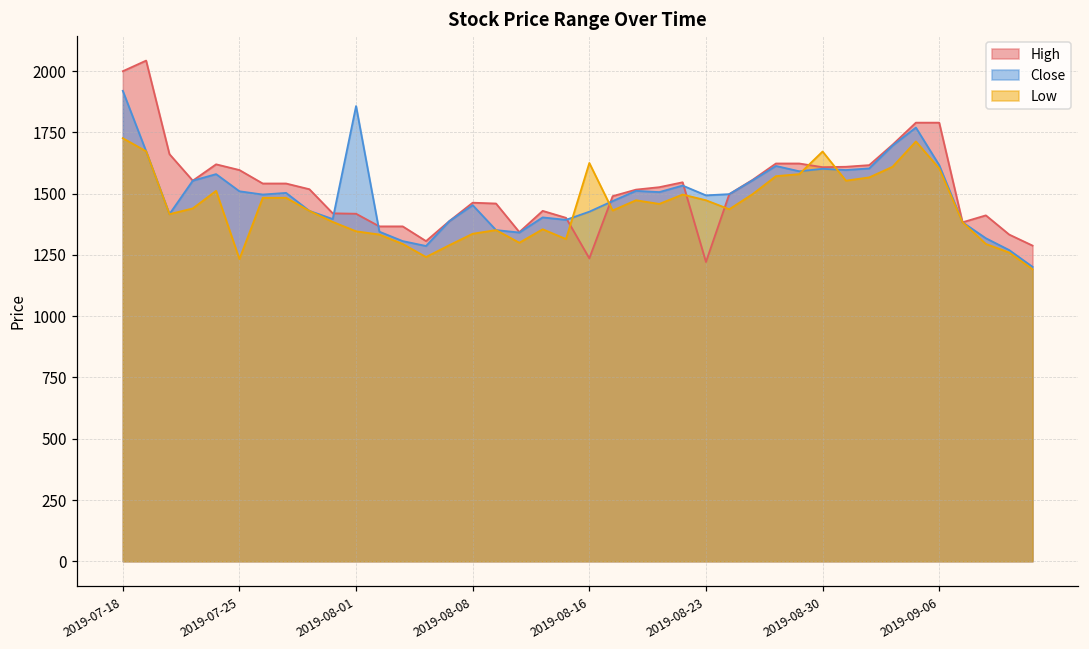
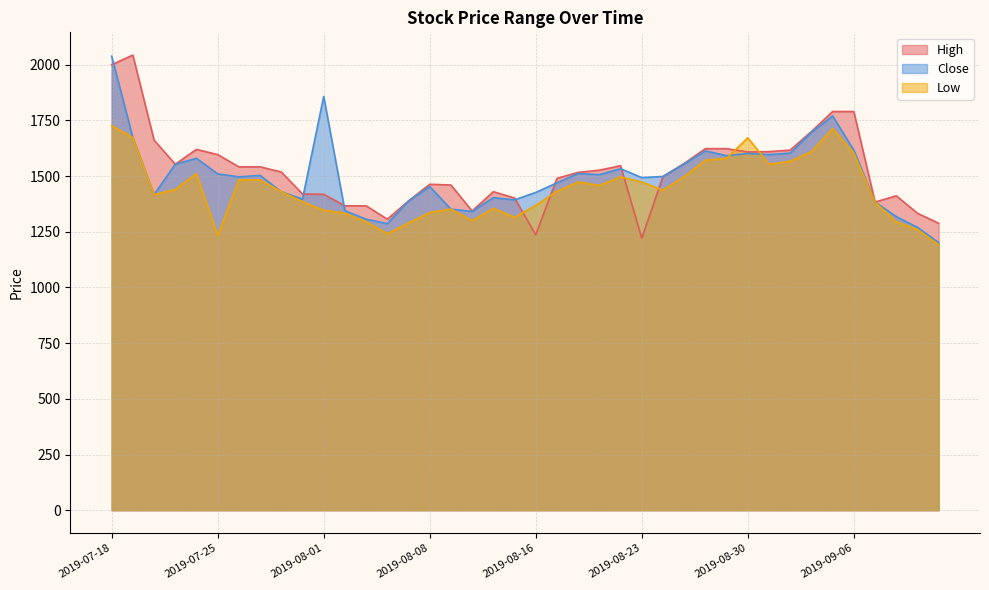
  {
    "High": {
      "2019-07-18": 2000,
      "2019-07-25": 1600,
      "2019-08-01": 1420,
      "2019-08-16": 1240,
      "2019-08-23": 1220,
      "2019-09-06": 1790
    },
    "Close": {
-     "2019-07-18": 1920,
+     "2019-07-18": 2040,
      "2019-07-25": 1510,
      "2019-08-01": 1860,
      "2019-08-16": 1430,
      "2019-08-23": 1490,
      "2019-09-06": 1620
    },
    "Low": {
      "2019-07-18": 1730,
      "2019-07-25": 1230,
      "2019-08-01": 1350,
      "2019-08-08": 1340,
-     "2019-08-16": 1630,
+     "2019-08-16": 1370,
      "2019-08-23": 1470,
      "2019-08-30": 1670,
      "2019-09-06": 1600
    }
  }
